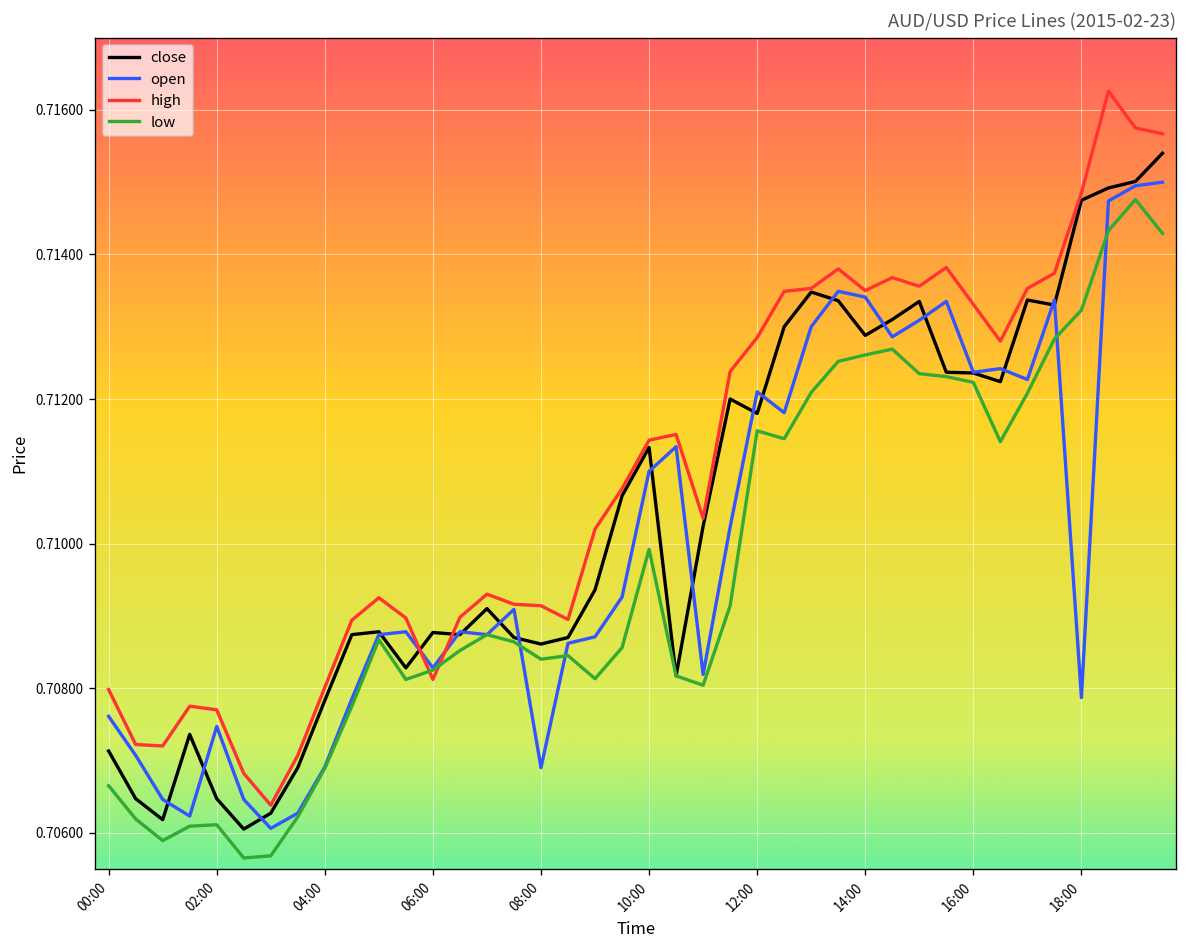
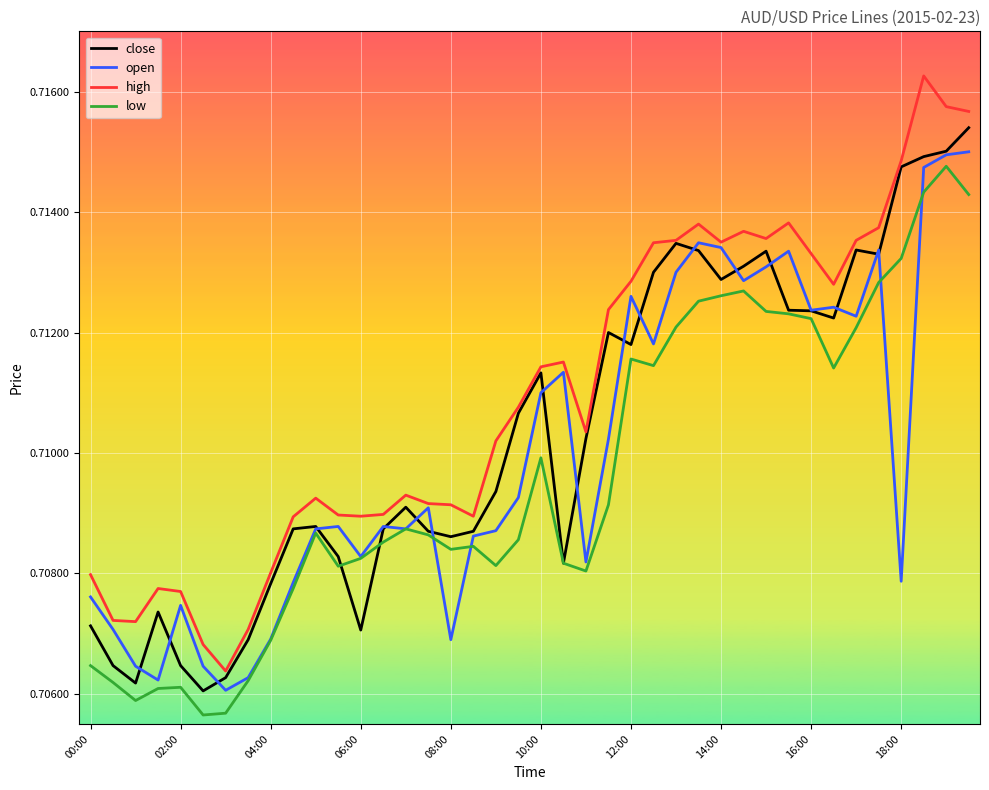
  {
    "close": {
      "00:00": 0.7071,
      "02:00": 0.7065,
      "04:00": 0.7078,
-     "06:00": 0.7088,
+     "06:00": 0.7071,
      "08:00": 0.7086,
      "10:00": 0.7113,
      "12:00": 0.7118,
      "14:00": 0.7129,
      "18:00": 0.7148
    },
    "open": {
      "00:00": 0.7076,
      "02:00": 0.7075,
      "08:00": 0.7069,
      "10:00": 0.7110,
-     "12:00": 0.7121,
+     "12:00": 0.7126,
      "14:00": 0.7134,
      "18:00": 0.7079
    },
    "high": {
      "00:00": 0.7080,
      "02:00": 0.7077,
      "04:00": 0.7080,
-     "06:00": 0.7081,
+     "06:00": 0.7090,
      "08:00": 0.7091,
      "10:00": 0.7114,
      "12:00": 0.7129,
      "14:00": 0.7135,
      "16:00": 0.7133,
      "18:00": 0.7149
    },
    "low": {
-     "00:00": 0.7067,
+     "00:00": 0.7065,
      "02:00": 0.7061,
      "08:00": 0.7084,
      "10:00": 0.7099,
      "12:00": 0.7116,
      "14:00": 0.7126,
      "16:00": 0.7122,
      "18:00": 0.7132
    }
  }
